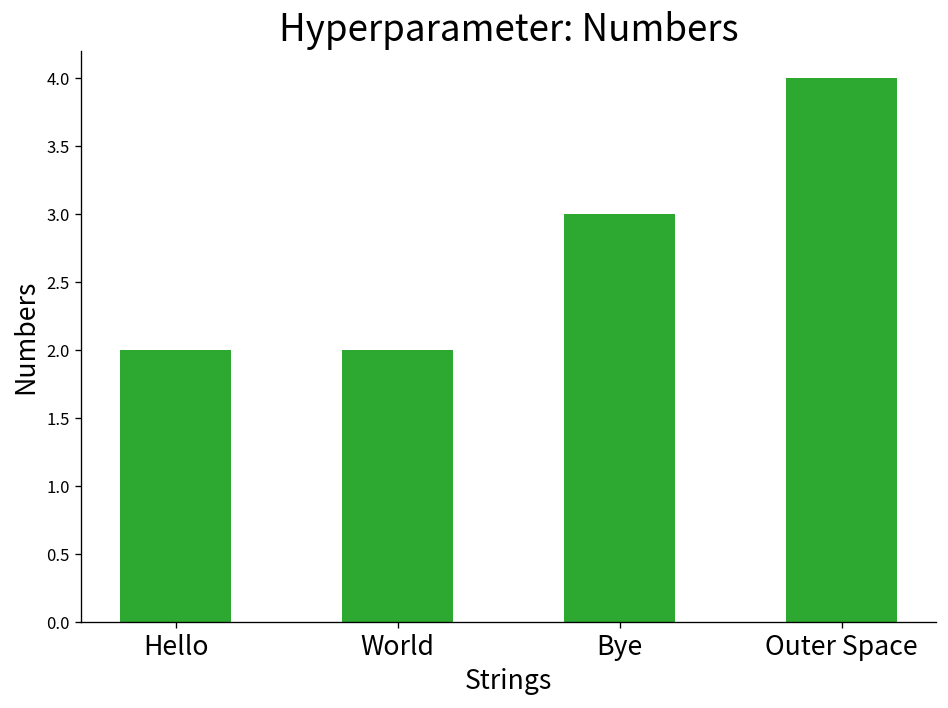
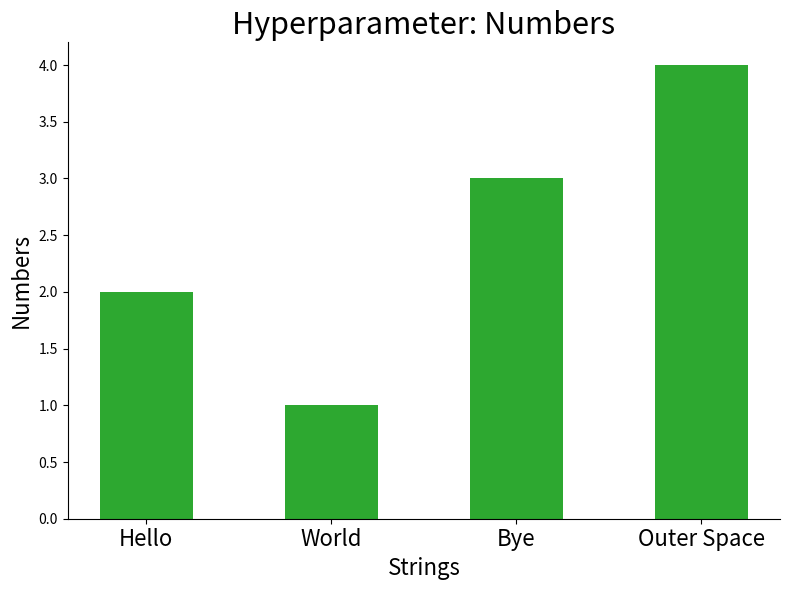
  {
    "Hello": 2,
-   "World": 2,
+   "World": 1,
    "Bye": 3,
    "Outer Space": 4
  }
